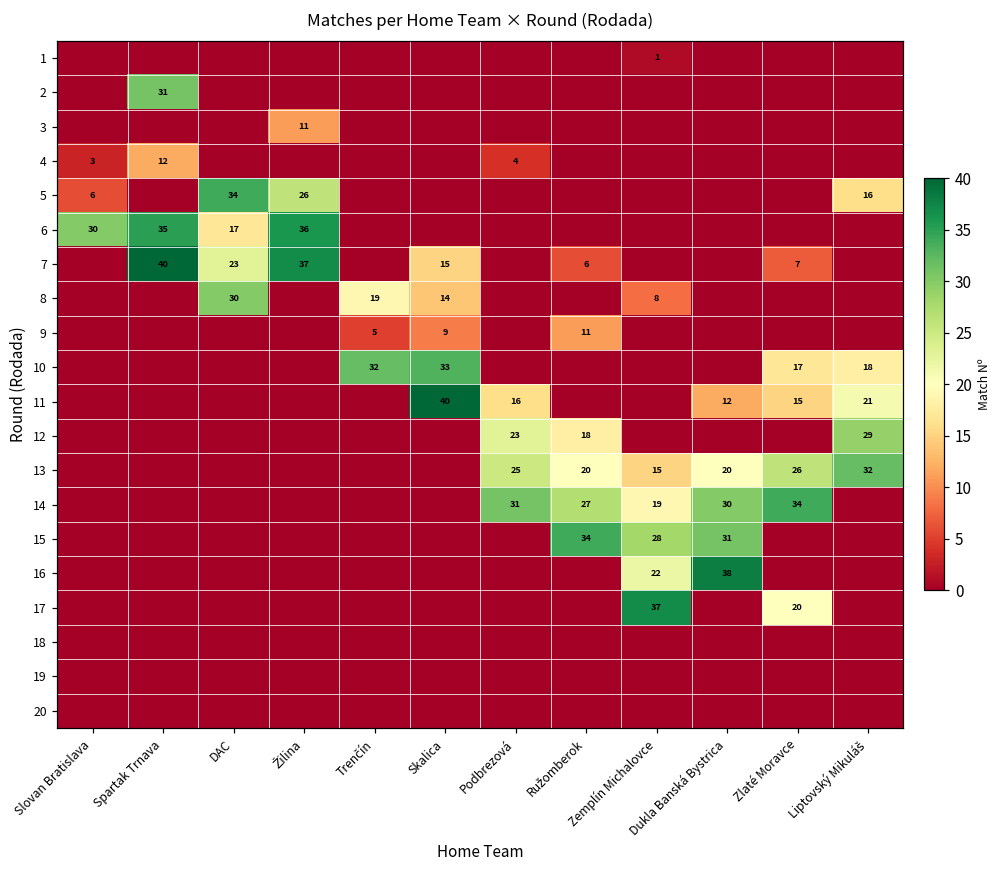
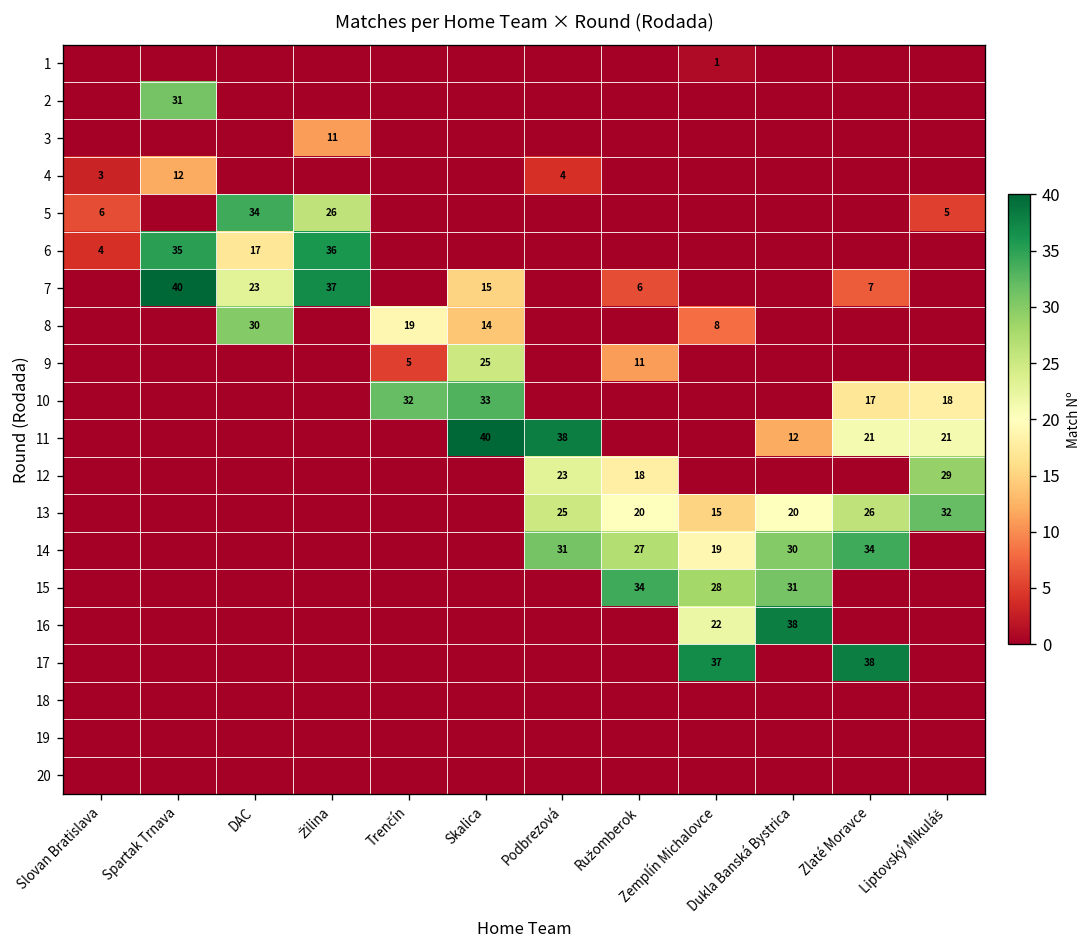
  {
    "1": {
      "Zemplín Michalovce": 1
    },
    "2": {
      "Spartak Trnava": 31
    },
    "3": {
      "Žilina": 11
    },
    "4": {
      "Slovan Bratislava": 3,
      "Spartak Trnava": 12,
      "Podbrezová": 4
    },
    "5": {
      "Slovan Bratislava": 6,
      "DAC": 34,
      "Žilina": 26,
-     "Liptovský Mikuláš": 16
+     "Liptovský Mikuláš": 5
    },
    "6": {
-     "Slovan Bratislava": 30,
+     "Slovan Bratislava": 4,
      "Spartak Trnava": 35,
      "DAC": 17,
      "Žilina": 36
    },
    "7": {
      "Spartak Trnava": 40,
      "DAC": 23,
      "Žilina": 37,
      "Skalica": 15,
      "Ružomberok": 6,
      "Zlaté Moravce": 7
    },
    "8": {
      "DAC": 30,
      "Trenčín": 19,
      "Skalica": 14,
      "Zemplín Michalovce": 8
    },
    "9": {
      "Trenčín": 5,
-     "Skalica": 9,
+     "Skalica": 25,
      "Ružomberok": 11
    },
    "10": {
      "Trenčín": 32,
      "Skalica": 33,
      "Zlaté Moravce": 17,
      "Liptovský Mikuláš": 18
    },
    "11": {
      "Skalica": 40,
-     "Podbrezová": 16,
+     "Podbrezová": 38,
      "Dukla Banská Bystrica": 12,
-     "Zlaté Moravce": 15,
+     "Zlaté Moravce": 21,
      "Liptovský Mikuláš": 21
    },
    "12": {
      "Podbrezová": 23,
      "Ružomberok": 18,
      "Liptovský Mikuláš": 29
    },
    "13": {
      "Podbrezová": 25,
      "Ružomberok": 20,
      "Zemplín Michalovce": 15,
      "Dukla Banská Bystrica": 20,
      "Zlaté Moravce": 26,
      "Liptovský Mikuláš": 32
    },
    "14": {
      "Podbrezová": 31,
      "Ružomberok": 27,
      "Zemplín Michalovce": 19,
      "Dukla Banská Bystrica": 30,
      "Zlaté Moravce": 34
    },
    "15": {
      "Ružomberok": 34,
      "Zemplín Michalovce": 28,
      "Dukla Banská Bystrica": 31
    },
    "16": {
      "Zemplín Michalovce": 22,
      "Dukla Banská Bystrica": 38
    },
    "17": {
      "Zemplín Michalovce": 37,
-     "Zlaté Moravce": 20
+     "Zlaté Moravce": 38
    }
  }
